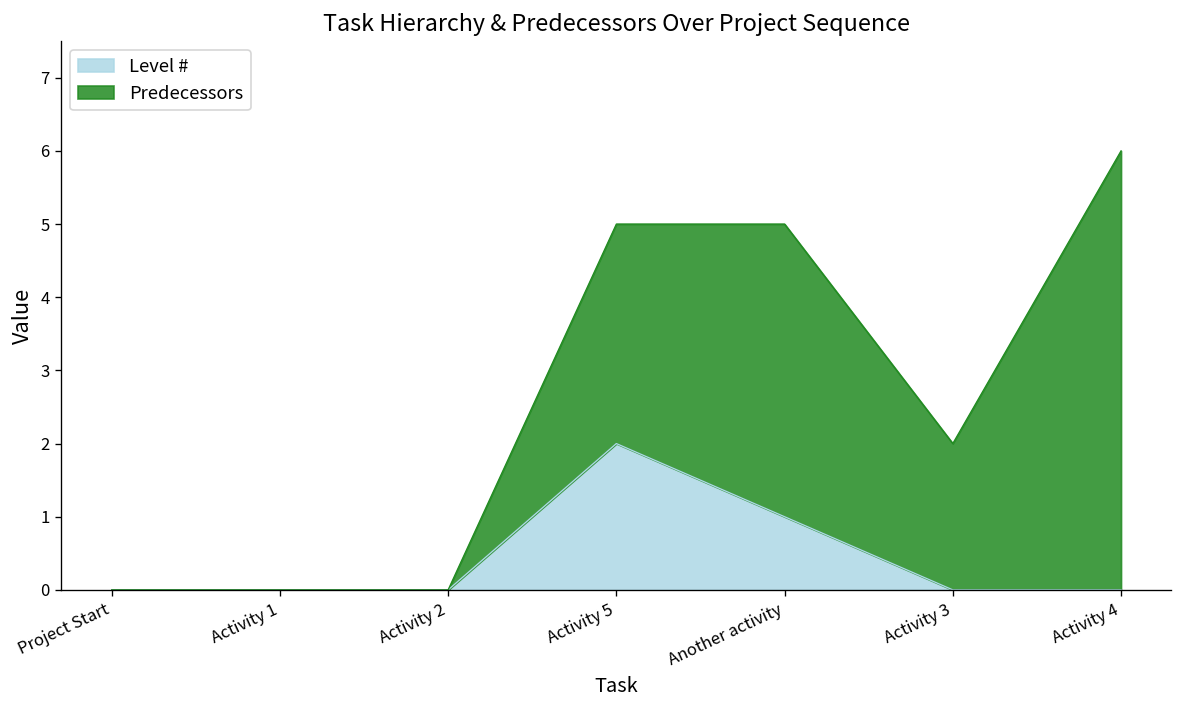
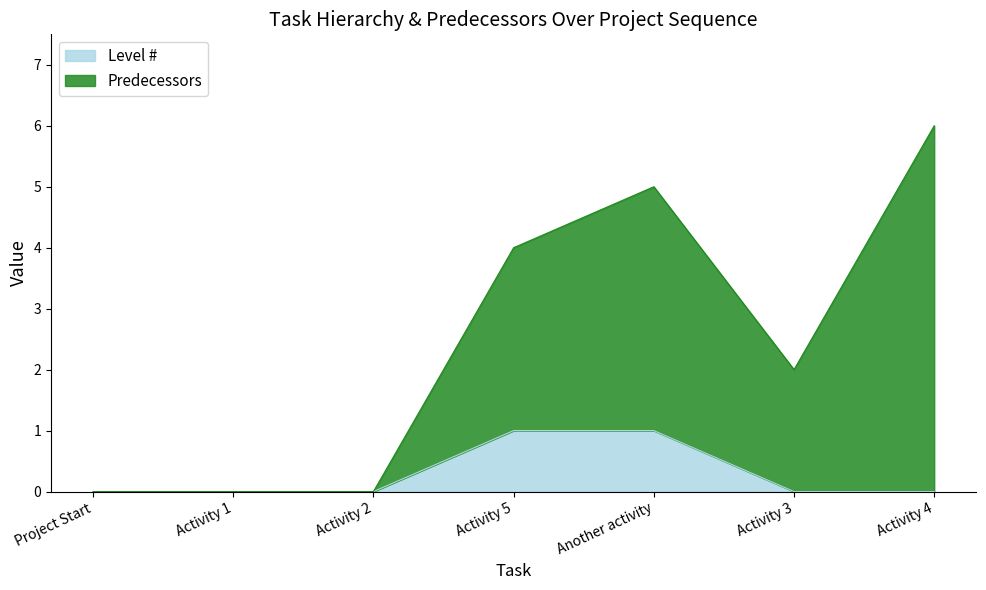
  {
    "Level #": {
-     "Activity 5": 2,
+     "Activity 5": 1,
      "Another activity": 1,
      "Activity 3": 0,
      "Activity 4": 0
    },
    "Predecessors": {
      "Another activity": 5,
      "Activity 3": 2,
      "Activity 4": 6
    }
  }
